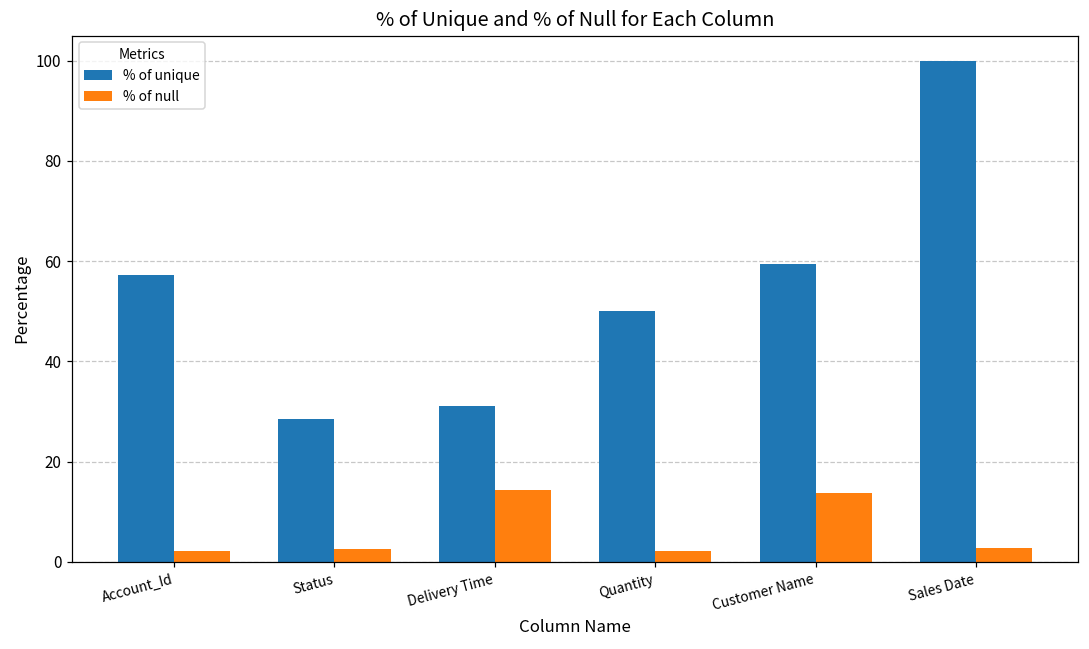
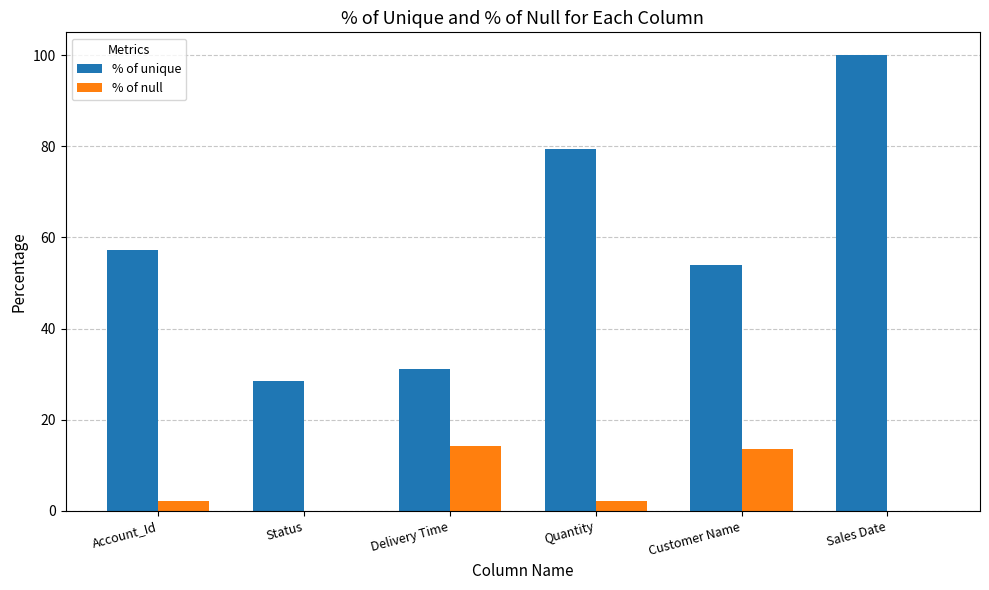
  {
    "% of unique": {
      "Account_Id": 57,
      "Status": 29,
      "Delivery Time": 31,
-     "Quantity": 50,
-     "Customer Name": 59,
+     "Quantity": 79,
+     "Customer Name": 54,
      "Sales Date": 100
    },
    "% of null": {
      "Account_Id": 2,
-     "Status": 3,
+     "Status": 0,
      "Delivery Time": 14,
      "Quantity": 2,
      "Customer Name": 14,
-     "Sales Date": 3
+     "Sales Date": 0
    }
  }
